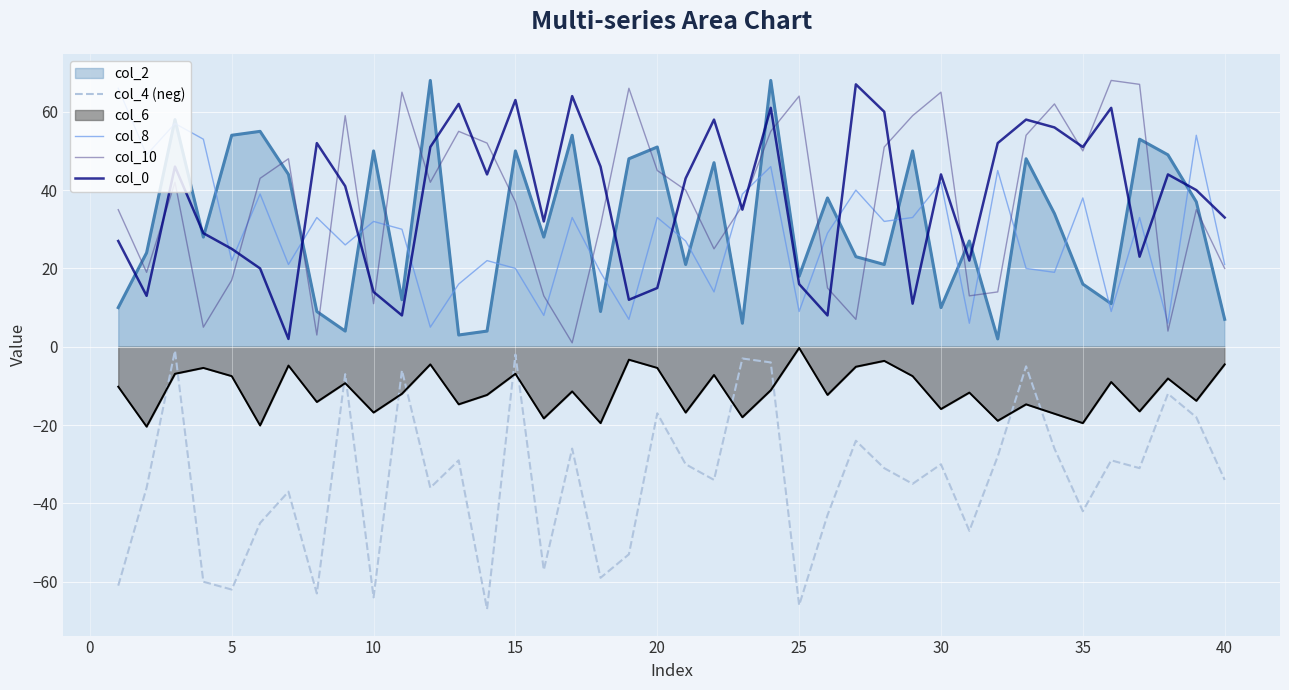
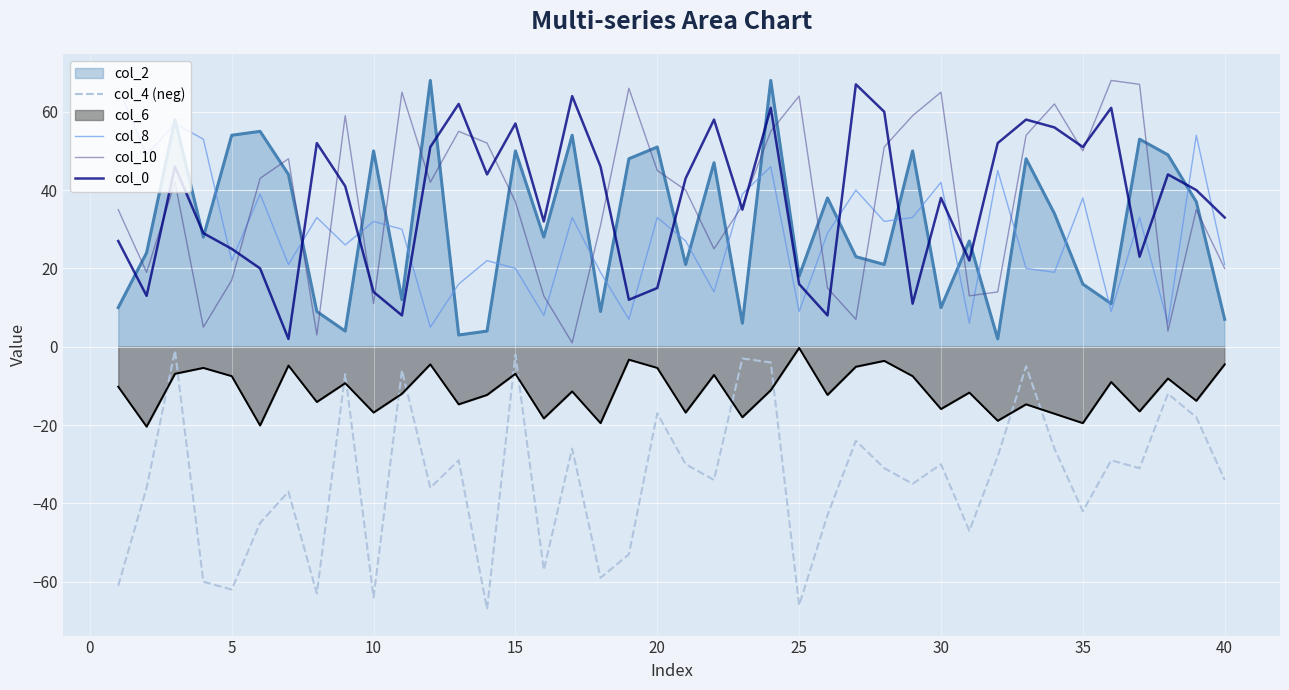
  {
    "col_8": {
      "5": 22,
      "10": 32,
      "15": 20,
      "20": 33,
      "25": 9,
      "30": 42,
      "35": 38,
      "40": 21
    },
    "col_0": {
      "5": 25,
      "10": 14,
-     "15": 63,
+     "15": 57,
      "20": 15,
      "25": 16,
-     "30": 44,
+     "30": 38,
      "35": 51,
      "40": 33
    }
  }
